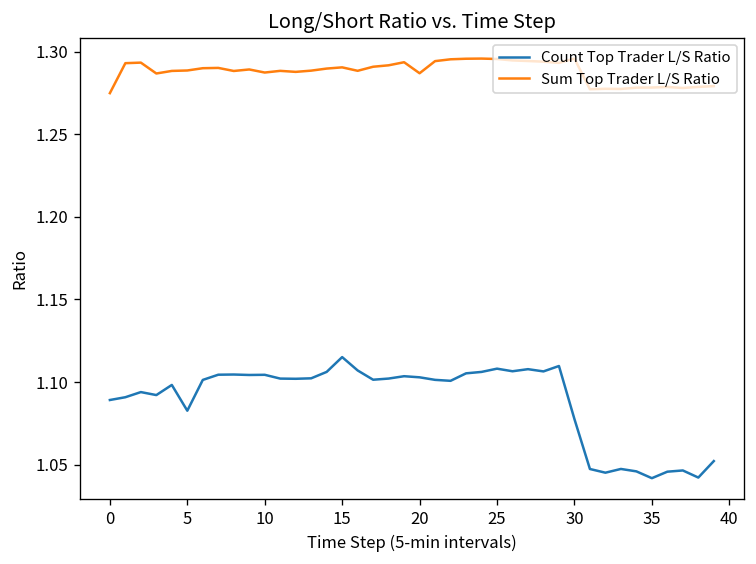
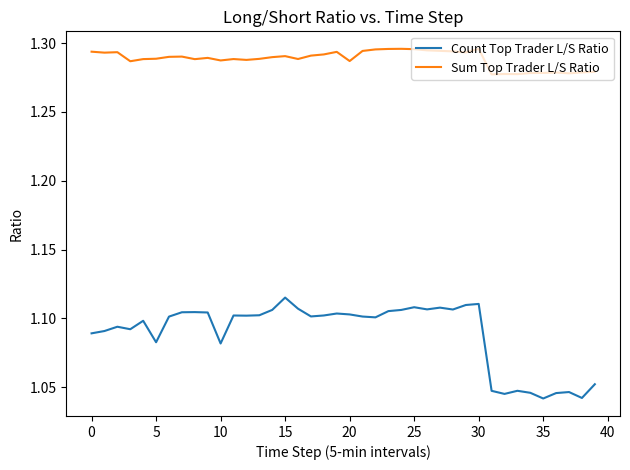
  {
    "Count Top Trader L/S Ratio": {
      "0": 1.089,
      "5": 1.083,
-     "10": 1.104,
+     "10": 1.082,
      "15": 1.115,
      "20": 1.103,
      "25": 1.108,
-     "30": 1.078,
+     "30": 1.111,
      "35": 1.042
    },
    "Sum Top Trader L/S Ratio": {
-     "0": 1.275,
+     "0": 1.294,
      "5": 1.289,
      "10": 1.287,
      "15": 1.291,
      "20": 1.287
    }
  }
